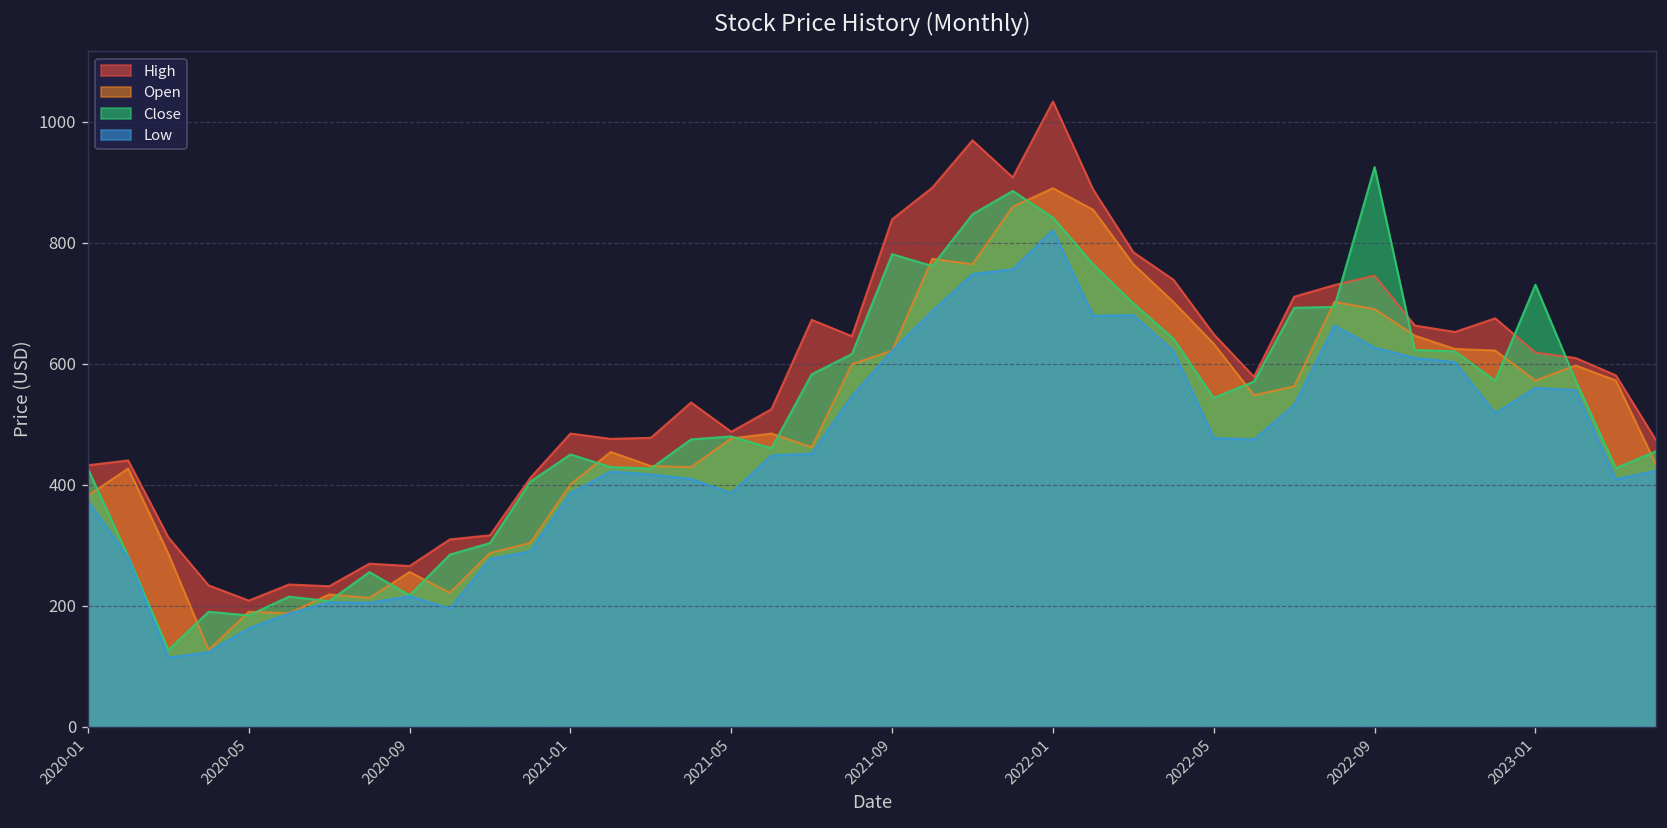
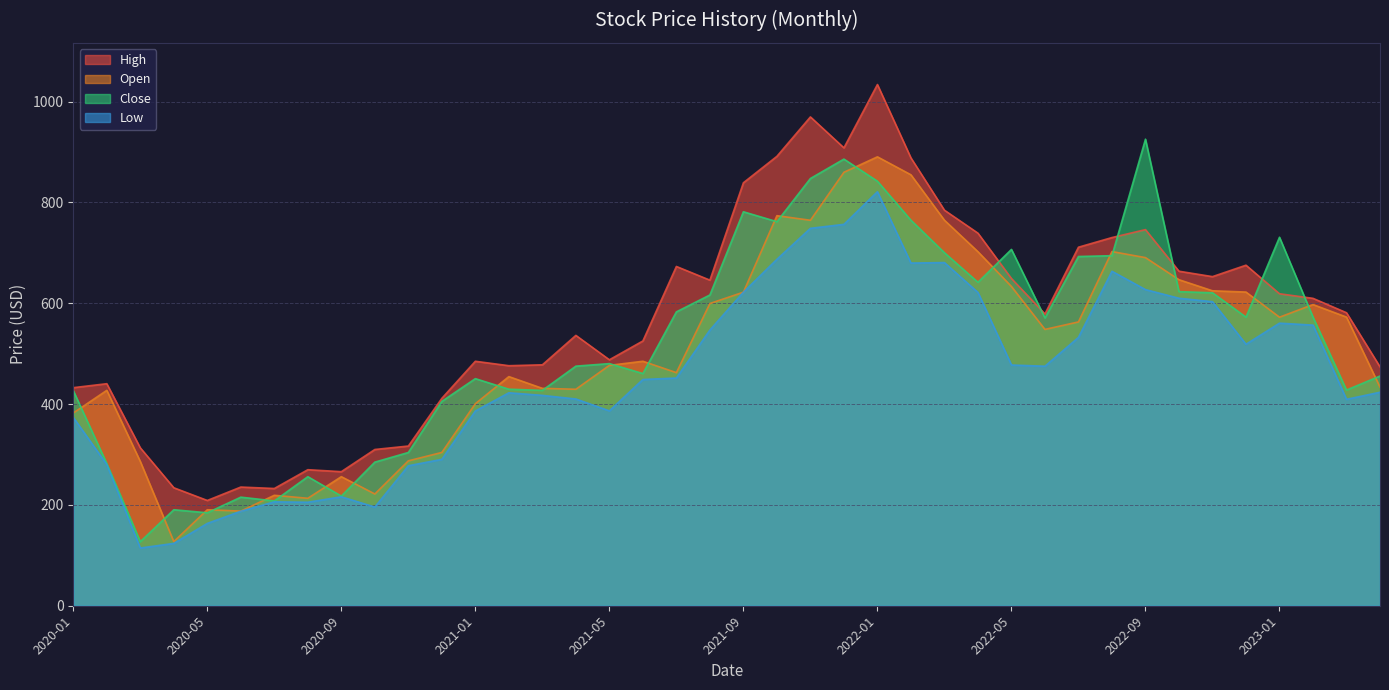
  {
    "Close": {
      "2020-01": 430,
      "2020-05": 180,
      "2021-01": 450,
      "2021-09": 780,
      "2022-01": 840,
-     "2022-05": 540,
+     "2022-05": 710,
      "2022-09": 930,
      "2023-01": 730
    },
    "Low": {
      "2020-01": 370,
      "2020-05": 160,
      "2021-01": 390,
      "2021-05": 390,
      "2022-01": 820,
      "2022-05": 480,
      "2022-09": 630,
      "2023-01": 560
    }
  }
